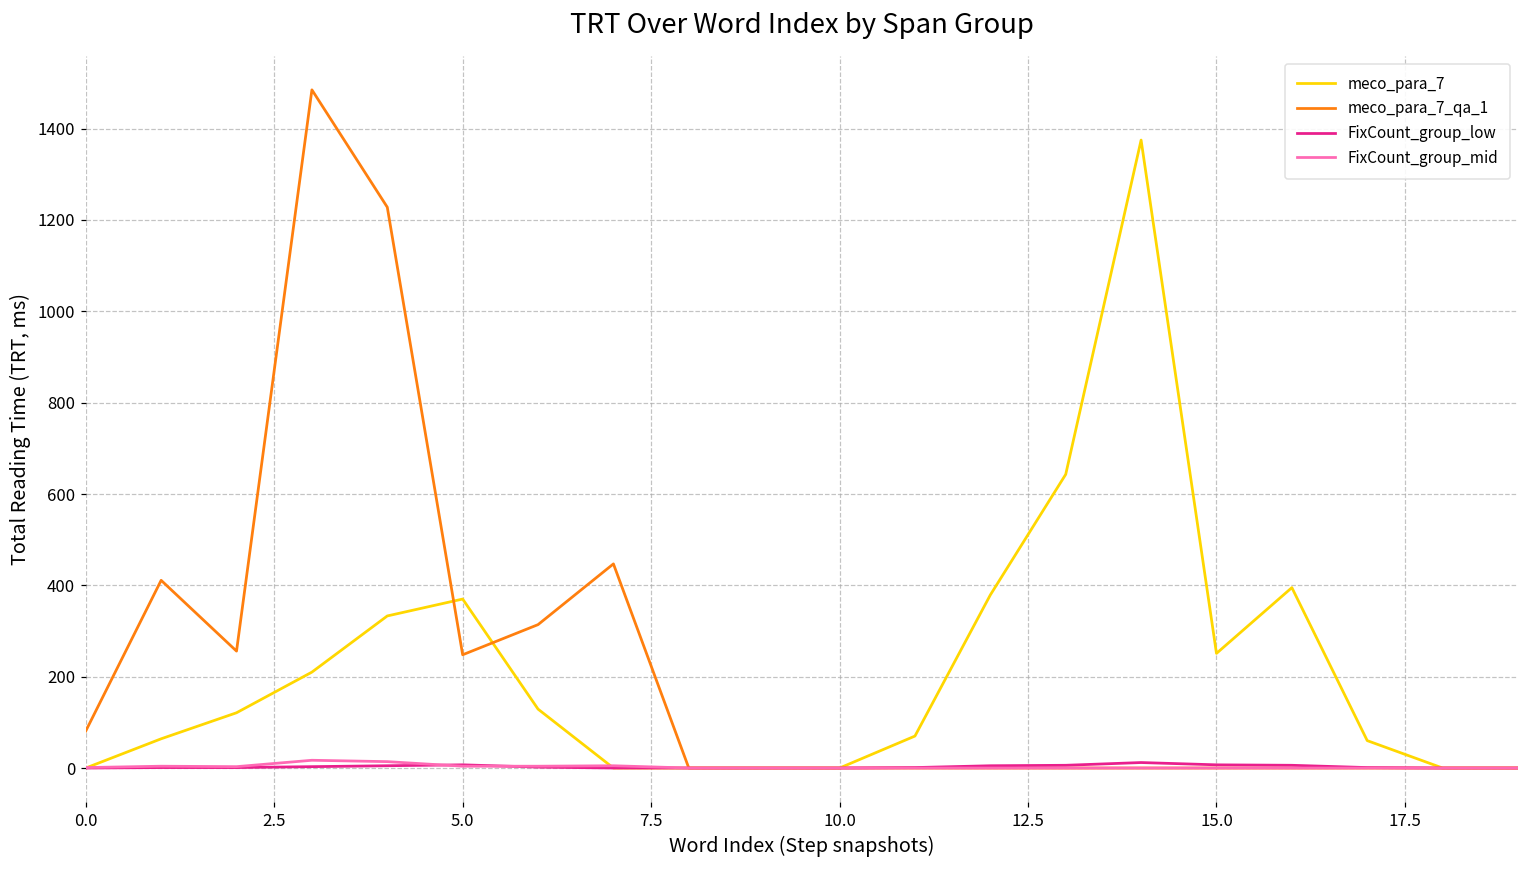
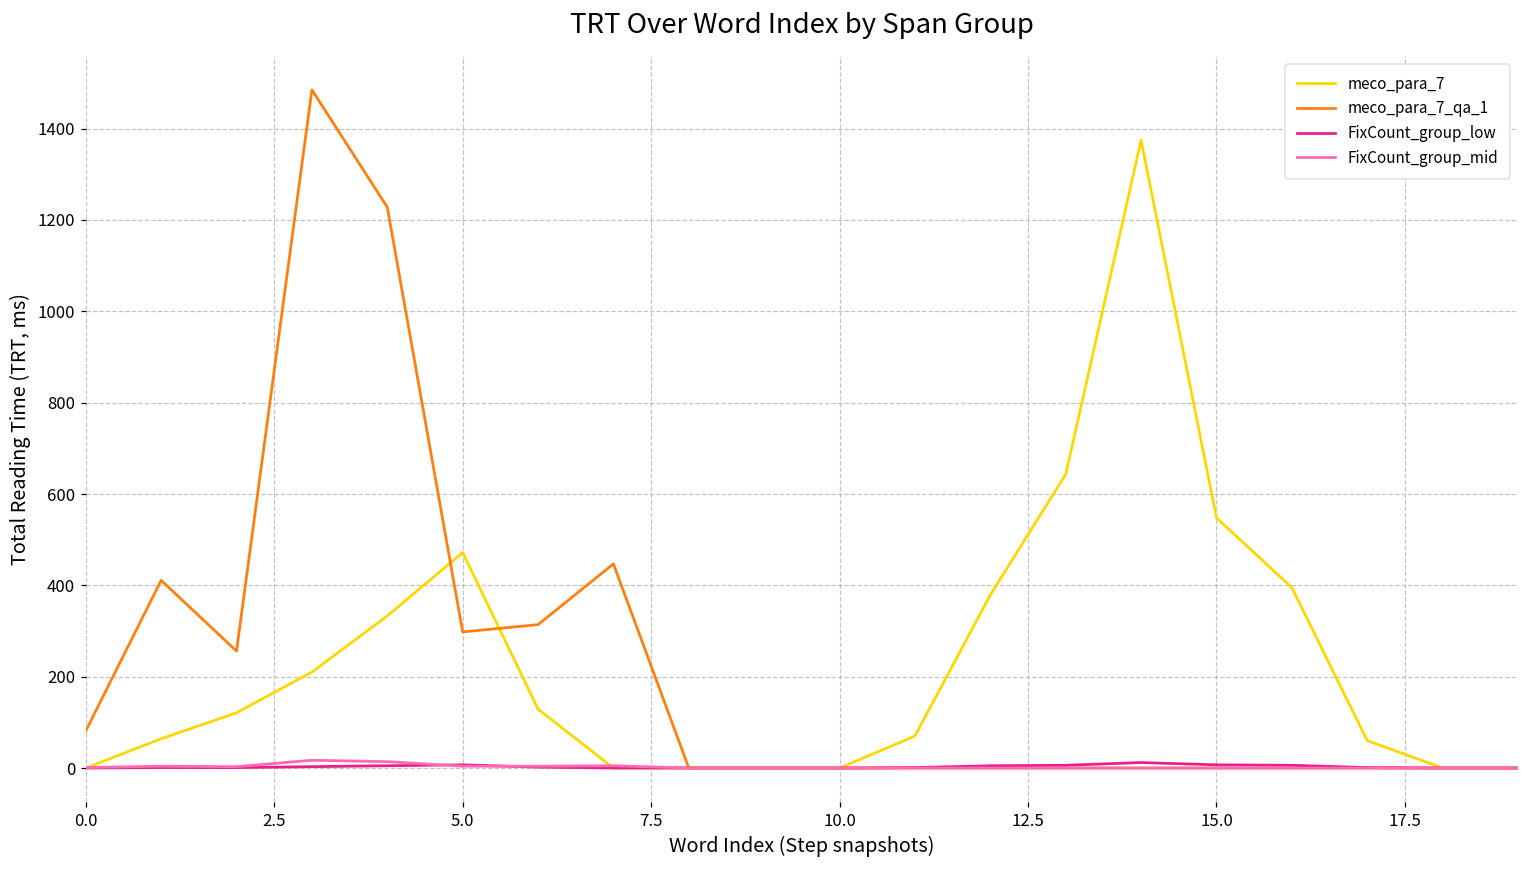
  {
    "meco_para_7": {
-     "5.0": 370,
-     "15.0": 250
+     "5.0": 470,
+     "15.0": 550
    },
    "meco_para_7_qa_1": {
      "0.0": 80,
-     "5.0": 250
+     "5.0": 300
    },
    "FixCount_group_low": {
      "15.0": 10
    }
  }
